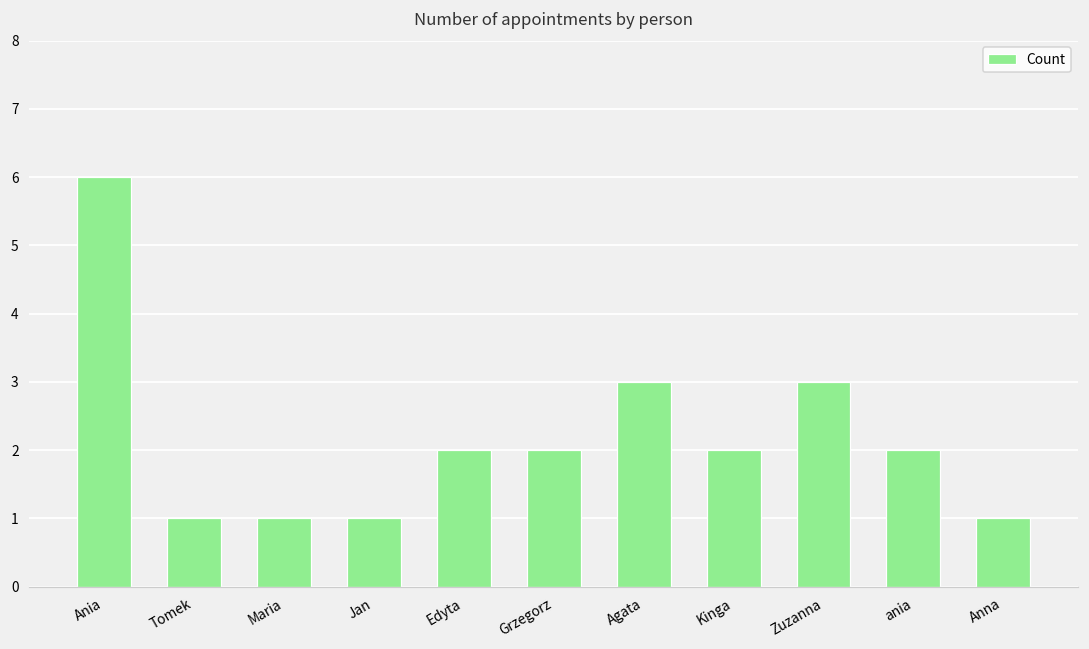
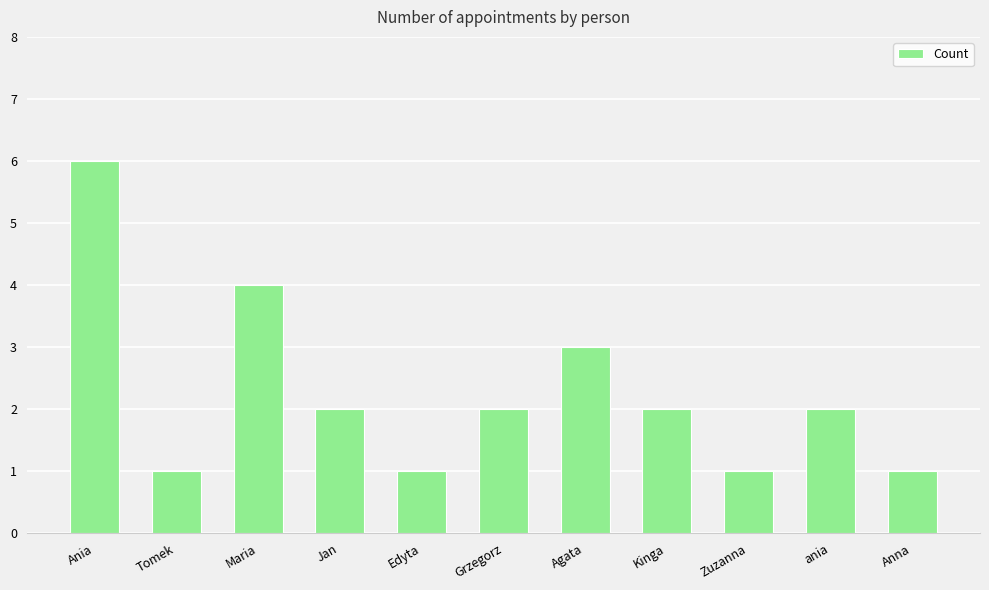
  {
    "Ania": 6,
    "Tomek": 1,
-   "Maria": 1,
-   "Jan": 1,
-   "Edyta": 2,
+   "Maria": 4,
+   "Jan": 2,
+   "Edyta": 1,
    "Grzegorz": 2,
    "Agata": 3,
    "Kinga": 2,
-   "Zuzanna": 3,
+   "Zuzanna": 1,
    "ania": 2,
    "Anna": 1
  }
